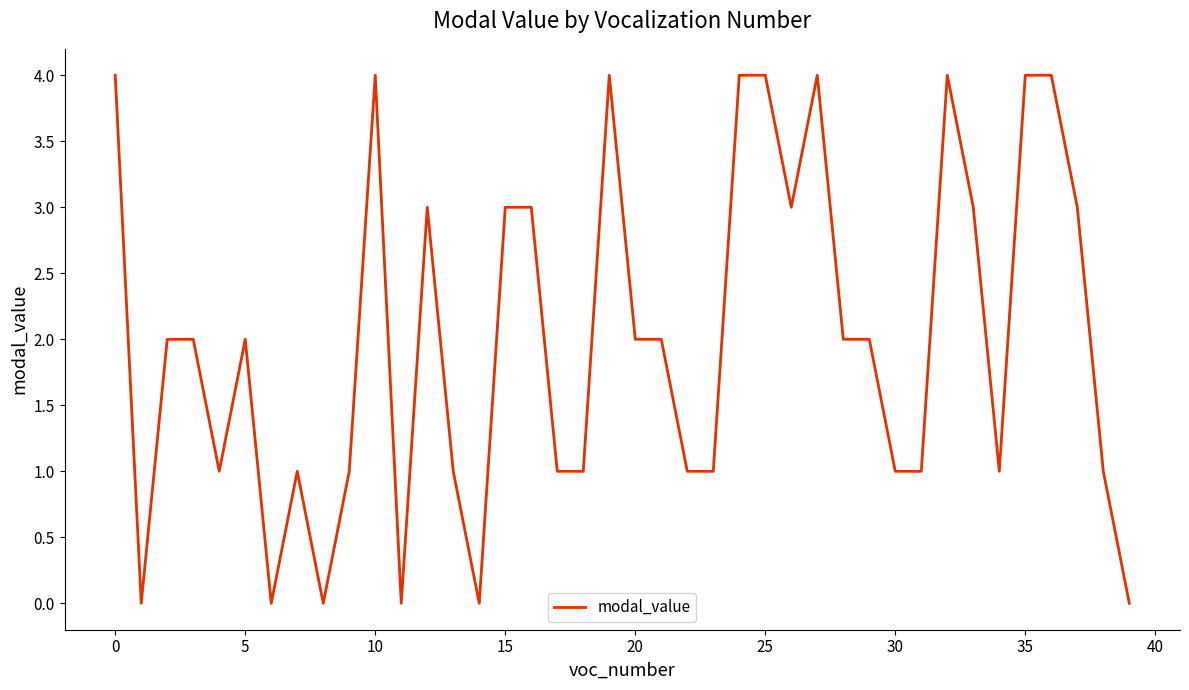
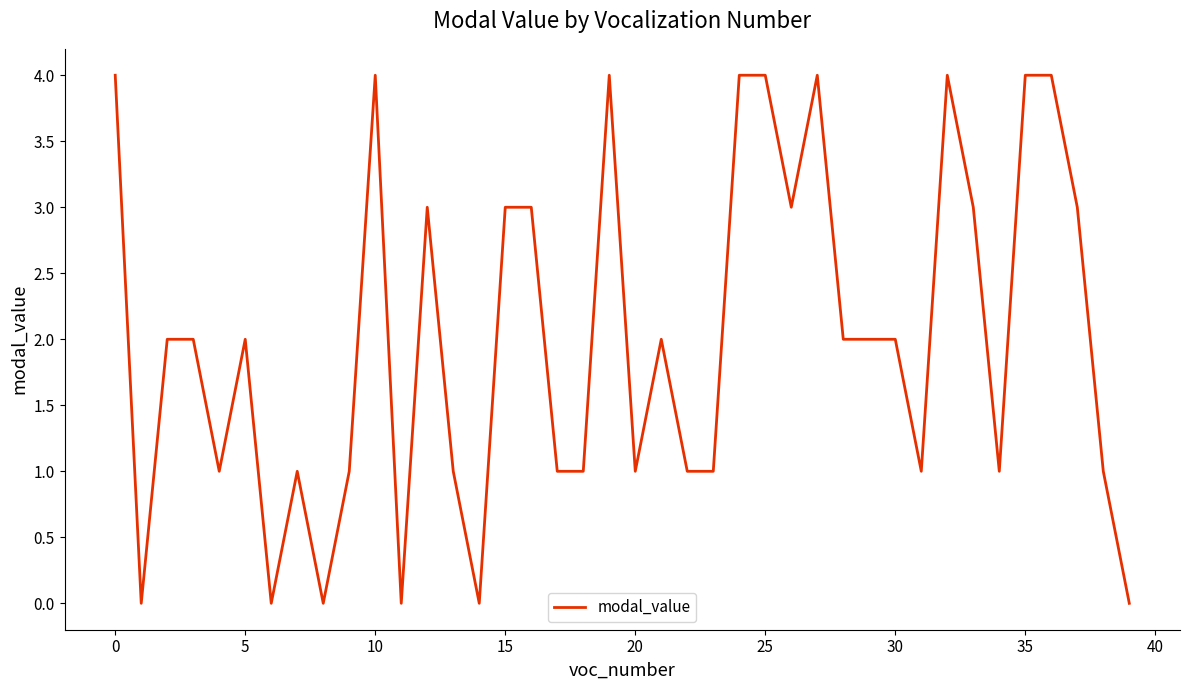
  {
    "0": 4,
    "5": 2,
    "10": 4,
    "15": 3,
-   "20": 2,
+   "20": 1,
    "25": 4,
-   "30": 1,
+   "30": 2,
    "35": 4
  }
